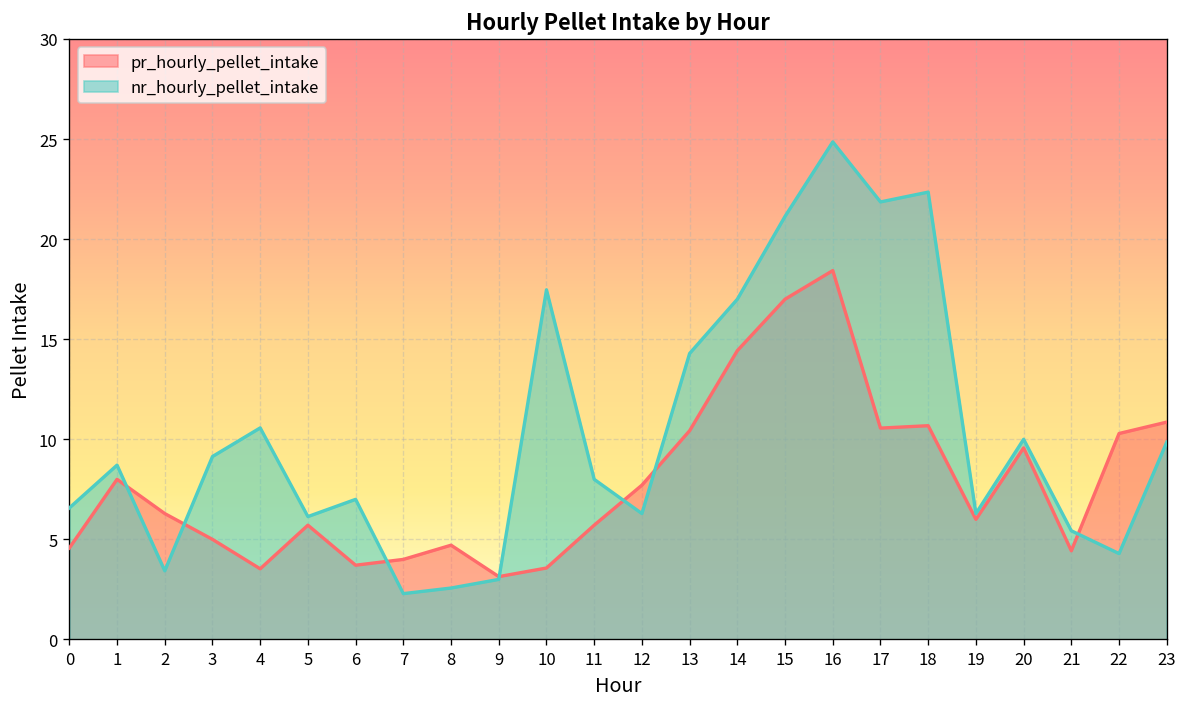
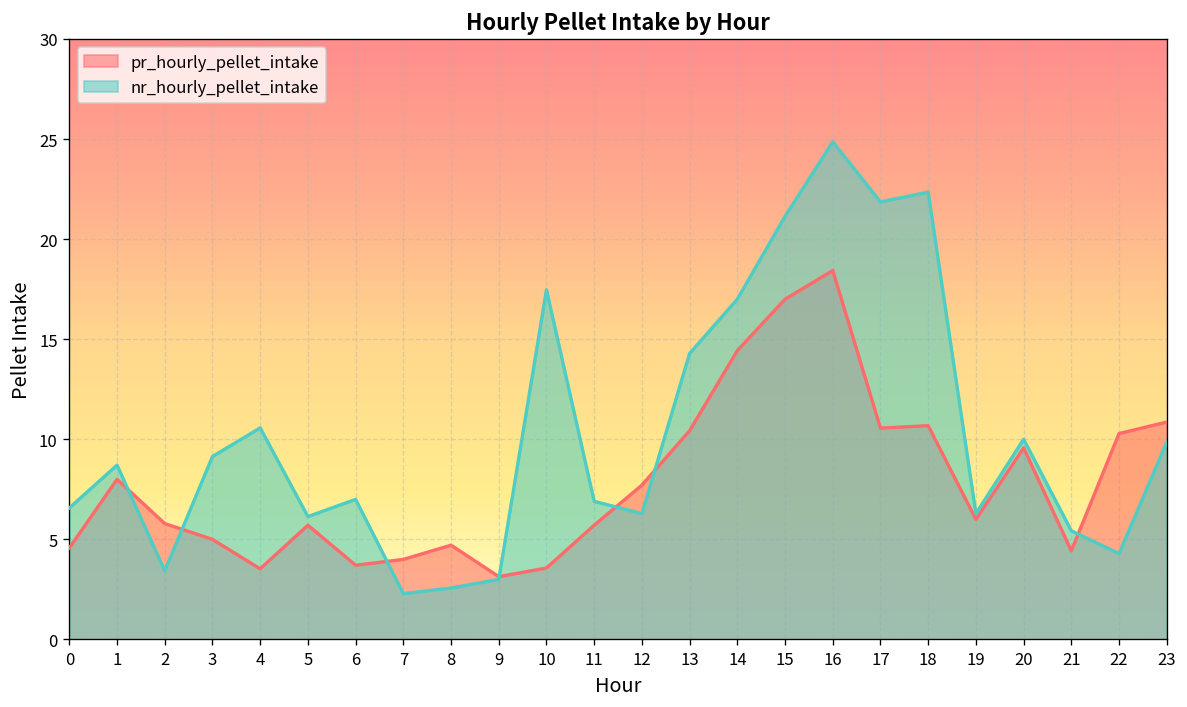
  {
    "pr_hourly_pellet_intake": {
      "0": 4.6,
      "1": 8.0,
-     "2": 6.3,
+     "2": 5.8,
      "3": 5.0,
      "4": 3.5,
      "5": 5.7,
      "6": 3.7,
      "7": 4.0,
      "8": 4.7,
      "10": 3.6,
      "11": 5.7,
      "12": 7.7,
      "13": 10.4,
      "14": 14.4,
      "15": 17.0,
      "16": 18.4,
      "17": 10.6,
      "18": 10.7,
      "19": 6.0,
      "20": 9.6,
      "21": 4.4,
      "22": 10.3,
      "23": 10.9
    },
    "nr_hourly_pellet_intake": {
      "0": 6.6,
      "1": 8.7,
      "2": 3.4,
      "3": 9.1,
      "4": 10.6,
      "5": 6.1,
      "6": 7.0,
      "7": 2.3,
      "8": 2.6,
      "10": 17.5,
-     "11": 8.0,
+     "11": 6.9,
      "12": 6.3,
      "13": 14.3,
      "14": 17.0,
      "15": 21.1,
      "16": 24.9,
      "17": 21.9,
      "18": 22.4,
      "19": 6.3,
      "20": 10.0,
      "21": 5.4,
      "22": 4.3,
      "23": 9.9
    }
  }
